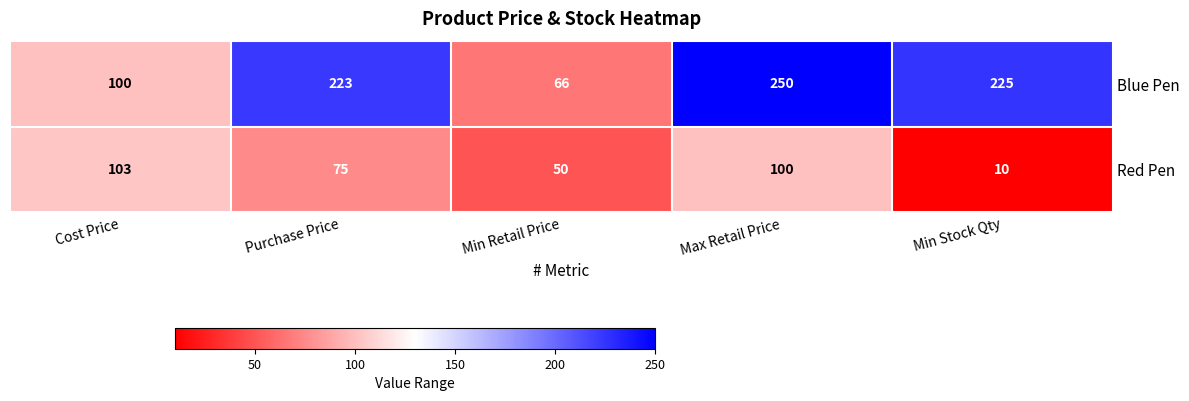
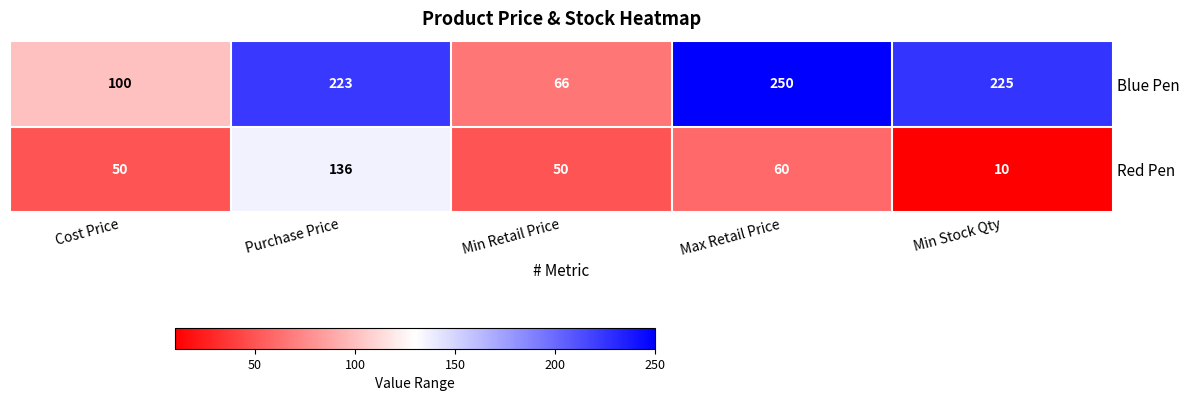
  {
    "Blue Pen": {
      "Cost Price": 100,
      "Purchase Price": 223,
      "Min Retail Price": 66,
      "Max Retail Price": 250,
      "Min Stock Qty": 225
    },
    "Red Pen": {
-     "Cost Price": 103,
-     "Purchase Price": 75,
+     "Cost Price": 50,
+     "Purchase Price": 136,
      "Min Retail Price": 50,
-     "Max Retail Price": 100,
+     "Max Retail Price": 60,
      "Min Stock Qty": 10
    }
  }
